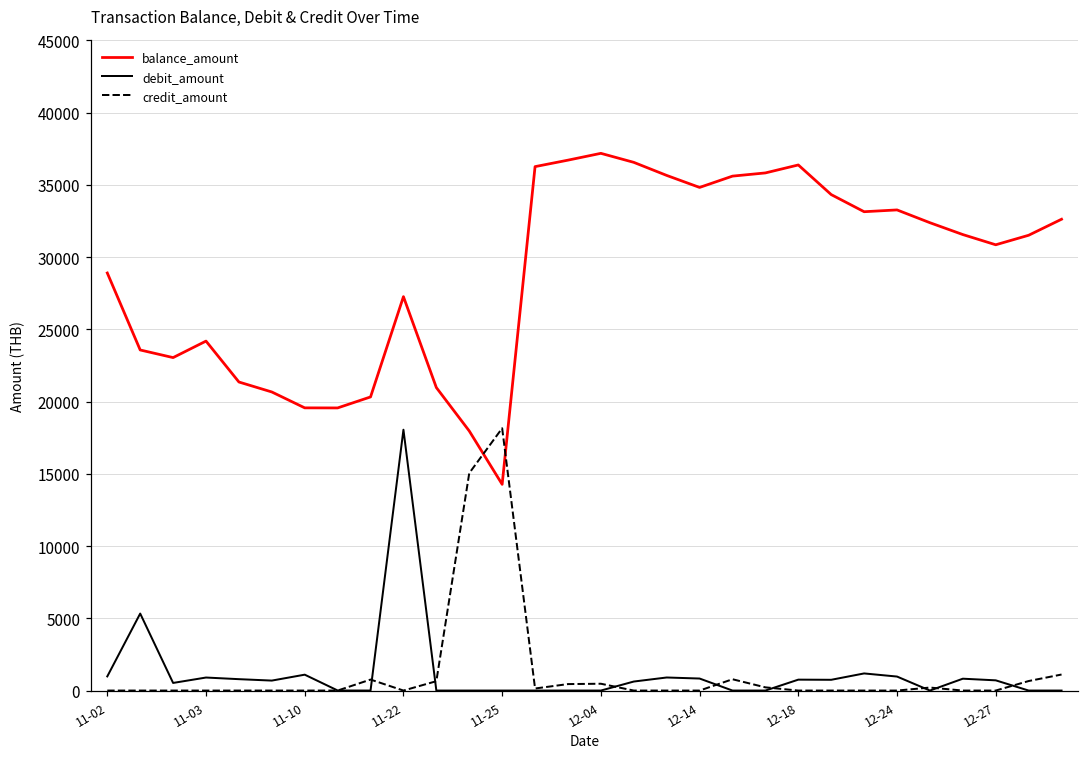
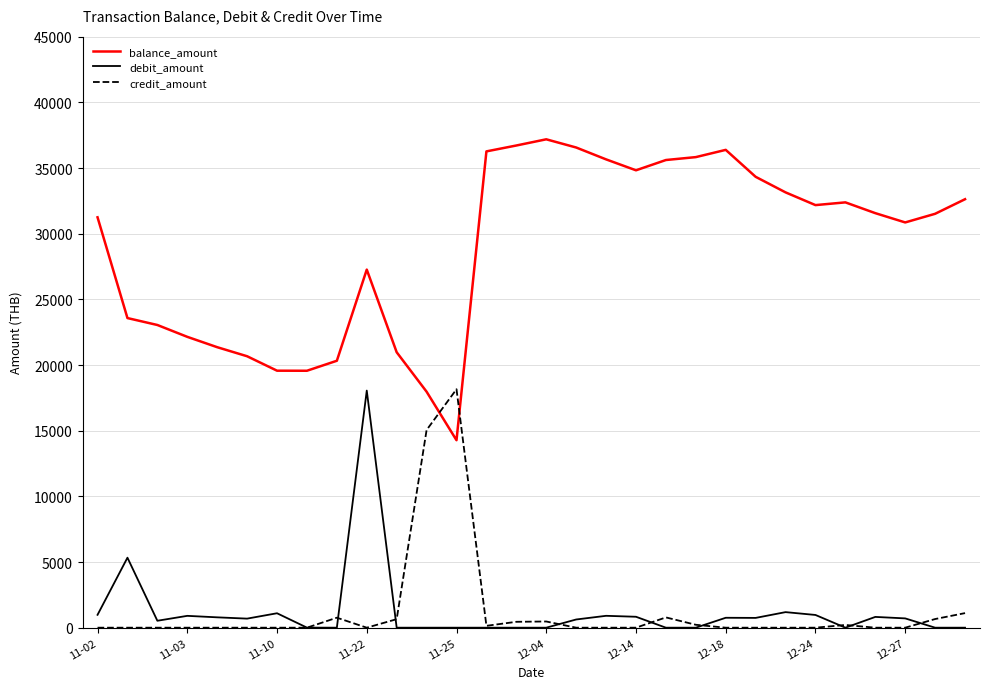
  {
    "balance_amount": {
-     "11-02": 28900,
-     "11-03": 24200,
+     "11-02": 31200,
+     "11-03": 22100,
      "11-10": 19600,
      "11-22": 27300,
      "11-25": 14300,
      "12-04": 37200,
      "12-14": 34800,
      "12-18": 36400,
-     "12-24": 33300,
+     "12-24": 32200,
      "12-27": 30900
    }
  }
